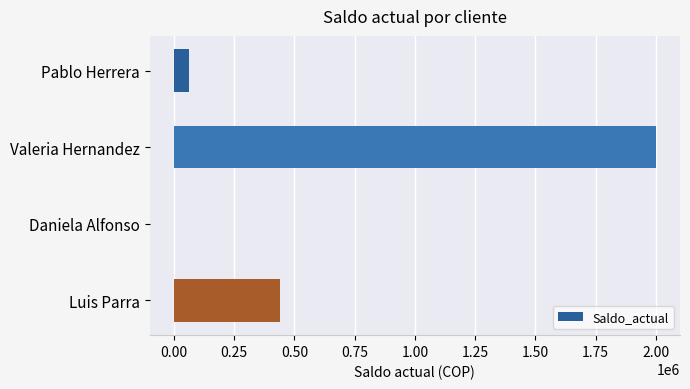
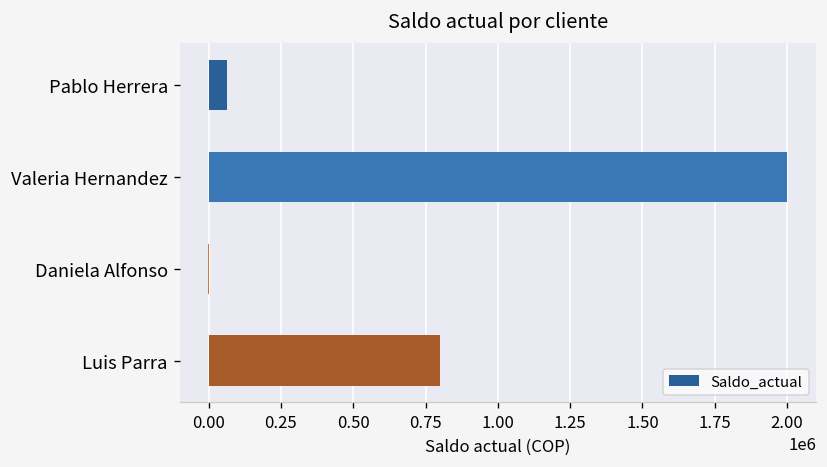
  {
    "Pablo Herrera": 60000,
    "Valeria Hernandez": 2000000,
-   "Luis Parra": 440000
+   "Luis Parra": 800000
  }
